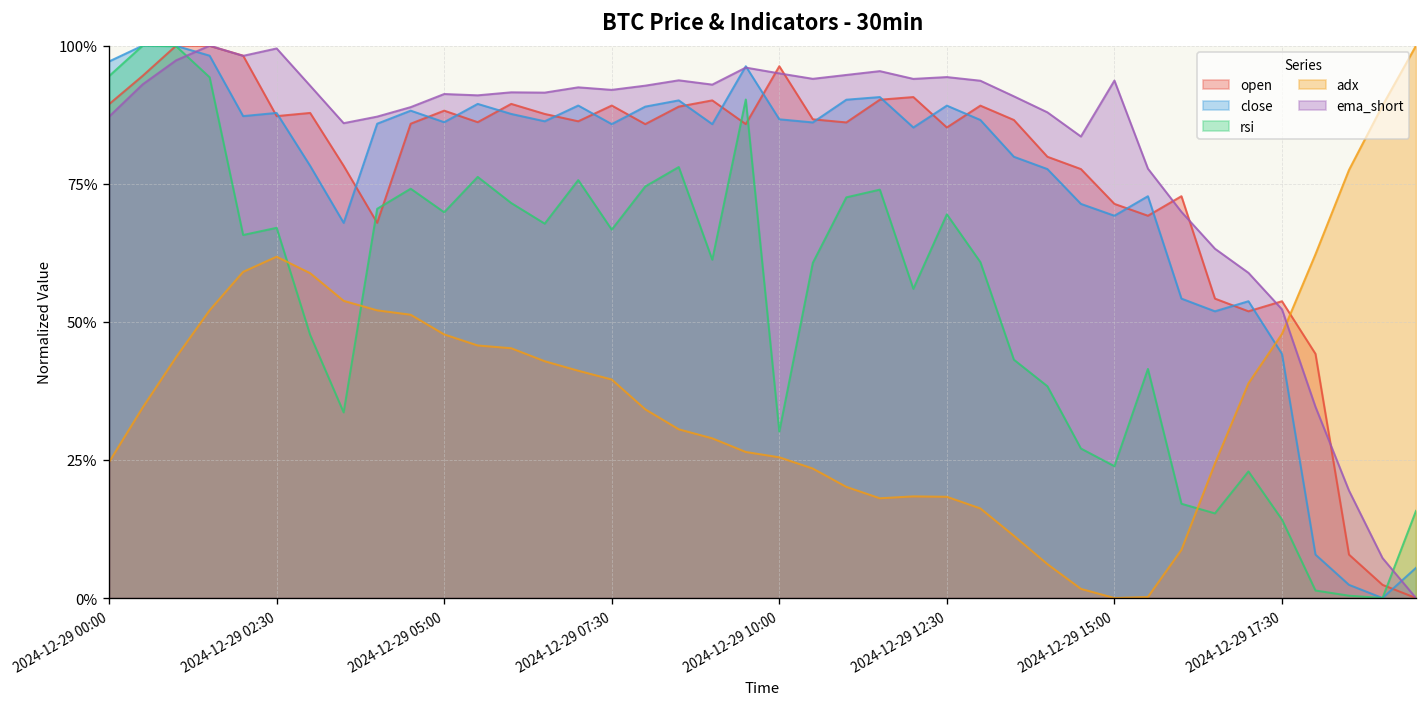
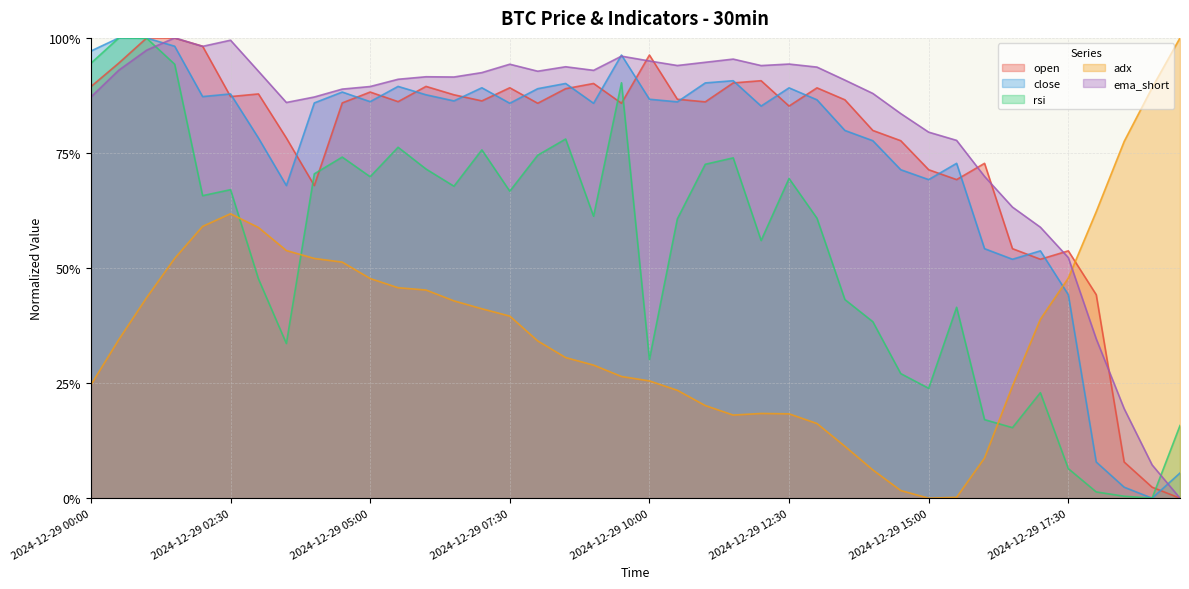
  {
    "close": {
      "2024-12-29 00:00": "97%",
      "2024-12-29 02:30": "88%",
      "2024-12-29 05:00": "86%",
      "2024-12-29 07:30": "86%",
      "2024-12-29 10:00": "87%",
      "2024-12-29 12:30": "89%",
      "2024-12-29 15:00": "69%",
      "2024-12-29 17:30": "44%"
    },
    "rsi": {
      "2024-12-29 00:00": "94%",
      "2024-12-29 02:30": "67%",
      "2024-12-29 05:00": "70%",
      "2024-12-29 07:30": "67%",
      "2024-12-29 10:00": "30%",
      "2024-12-29 12:30": "69%",
      "2024-12-29 15:00": "24%",
-     "2024-12-29 17:30": "14%"
+     "2024-12-29 17:30": "6%"
    },
    "ema_short": {
      "2024-12-29 00:00": "87%",
      "2024-12-29 02:30": "99%",
-     "2024-12-29 05:00": "91%",
-     "2024-12-29 07:30": "92%",
+     "2024-12-29 05:00": "89%",
+     "2024-12-29 07:30": "94%",
      "2024-12-29 10:00": "95%",
      "2024-12-29 12:30": "94%",
-     "2024-12-29 15:00": "94%",
+     "2024-12-29 15:00": "80%",
      "2024-12-29 17:30": "52%"
    }
  }
